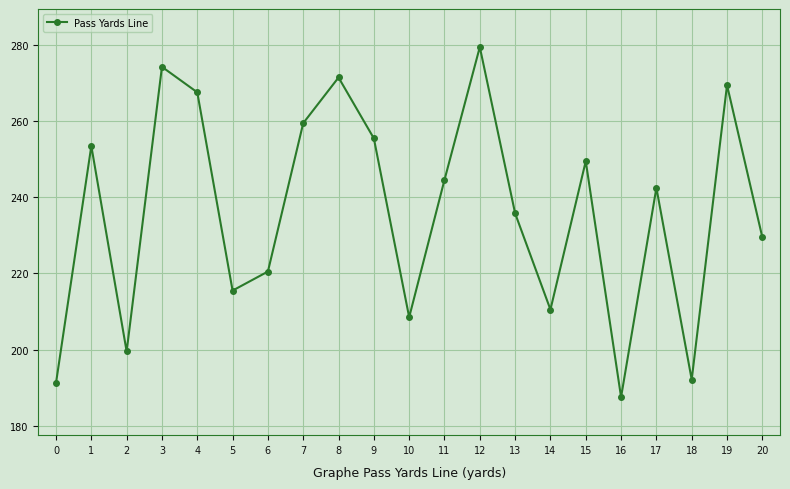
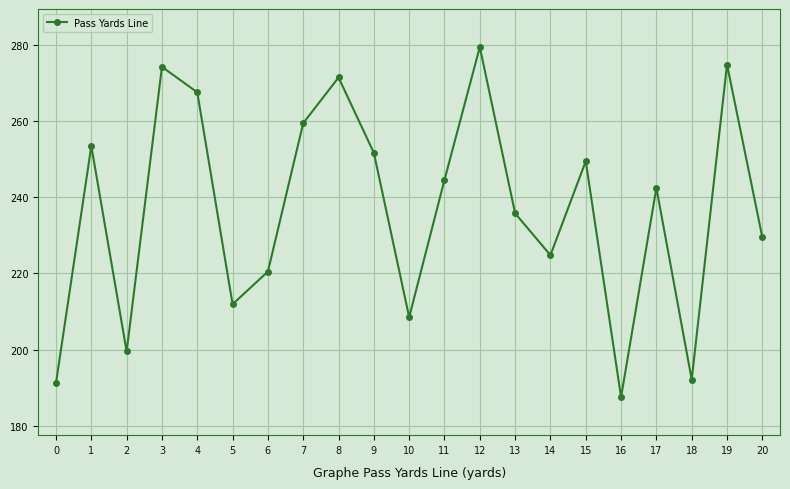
  {
    "0": 191,
    "1": 254,
    "2": 200,
    "3": 274,
    "4": 268,
-   "5": 216,
+   "5": 212,
    "6": 221,
    "7": 260,
    "8": 272,
-   "9": 256,
+   "9": 252,
    "10": 209,
    "11": 245,
    "12": 280,
    "13": 236,
-   "14": 211,
+   "14": 225,
    "15": 250,
    "16": 188,
    "17": 243,
    "18": 192,
-   "19": 270,
+   "19": 275,
    "20": 230
  }
